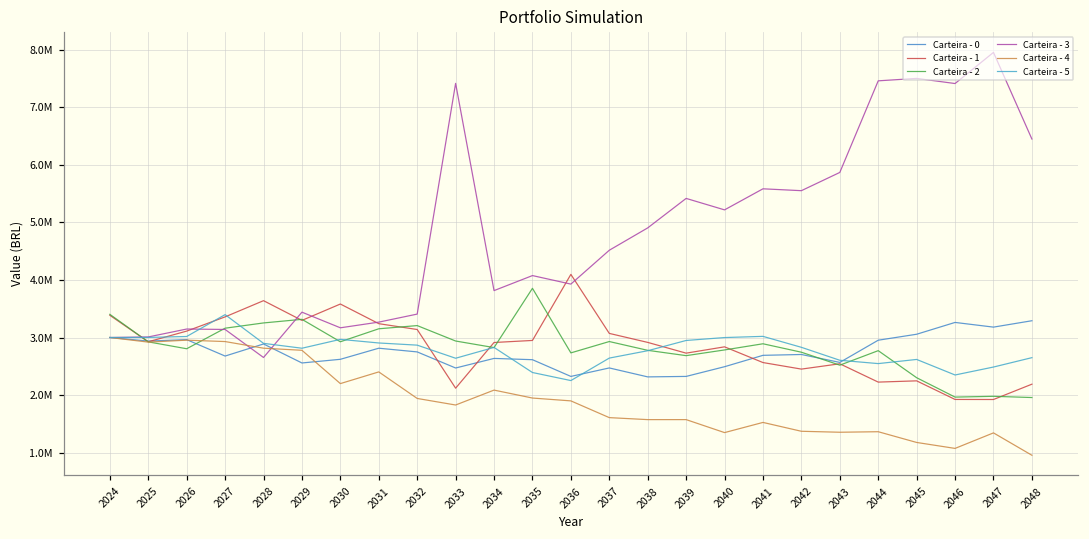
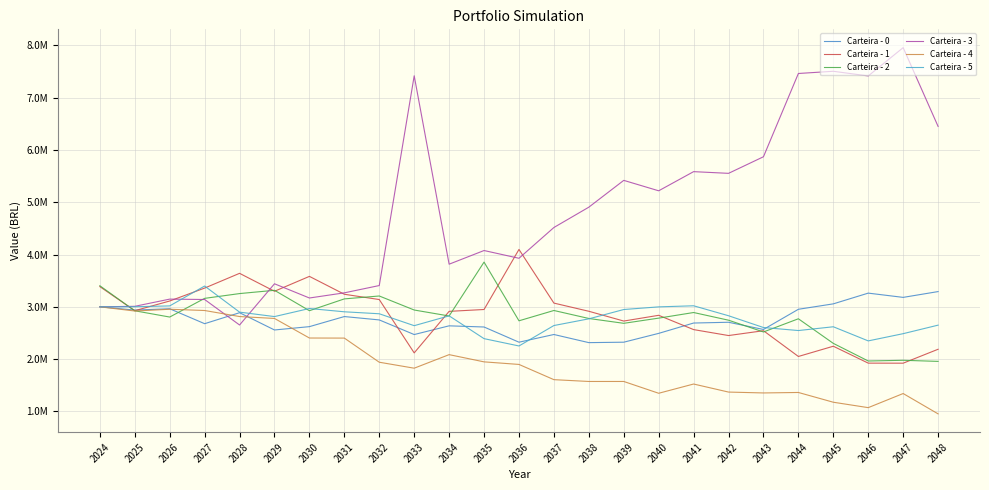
  {
    "Carteira - 1": {
      "2028": 3600000,
      "2030": 3600000,
      "2032": 3100000,
      "2033": 2100000,
      "2034": 2900000,
      "2035": 2900000,
      "2036": 4100000,
      "2037": 3100000,
      "2038": 2900000,
      "2040": 2800000,
      "2041": 2600000,
      "2042": 2500000,
-     "2044": 2200000,
+     "2044": 2100000,
      "2045": 2200000,
      "2047": 1900000,
      "2048": 2200000
    },
    "Carteira - 2": {
      "2026": 2800000,
      "2028": 3300000,
      "2031": 3200000,
      "2032": 3200000,
      "2033": 2900000,
      "2035": 3900000,
      "2036": 2700000,
      "2037": 2900000,
      "2040": 2800000,
      "2041": 2900000,
      "2044": 2800000,
      "2045": 2300000,
      "2047": 2000000,
      "2048": 2000000
    },
    "Carteira - 3": {
      "2028": 2700000,
      "2029": 3400000,
      "2030": 3200000,
      "2032": 3400000,
      "2033": 7400000,
      "2034": 3800000,
      "2035": 4100000,
      "2036": 3900000,
      "2037": 4500000,
      "2038": 4900000,
      "2039": 5400000,
      "2040": 5200000,
      "2041": 5600000,
      "2042": 5600000,
      "2043": 5900000,
      "2044": 7500000,
      "2046": 7400000,
      "2048": 6500000
    },
    "Carteira - 4": {
      "2027": 2900000,
      "2028": 2800000,
-     "2030": 2200000,
+     "2030": 2400000,
      "2031": 2400000,
      "2032": 1900000,
      "2033": 1800000,
      "2034": 2100000,
      "2035": 1900000,
      "2036": 1900000,
      "2037": 1600000,
      "2038": 1600000,
      "2039": 1600000,
      "2040": 1300000,
      "2041": 1500000,
      "2042": 1400000,
      "2043": 1400000,
      "2044": 1400000,
      "2045": 1200000,
      "2046": 1100000,
      "2047": 1300000,
      "2048": 1000000
    }
  }
